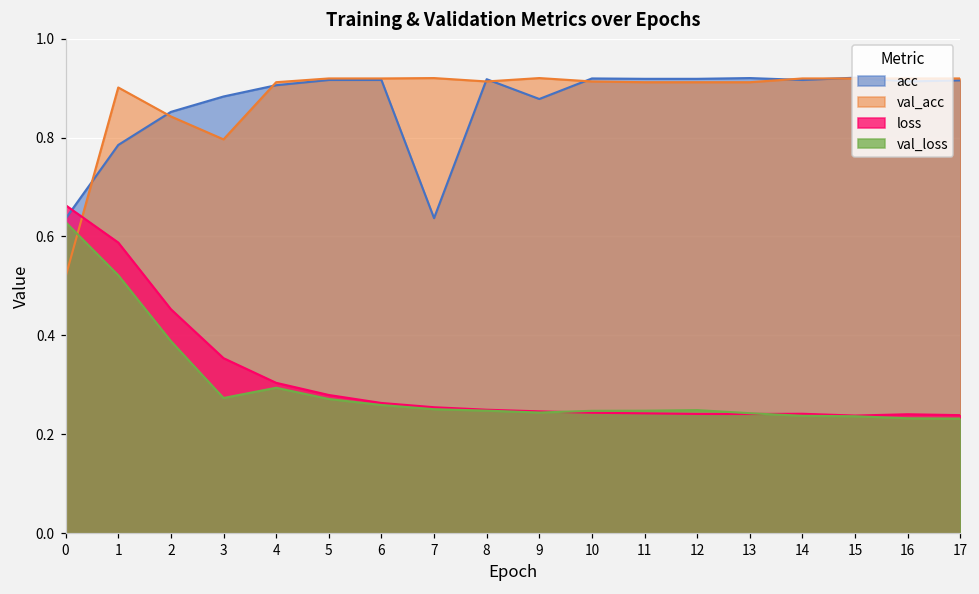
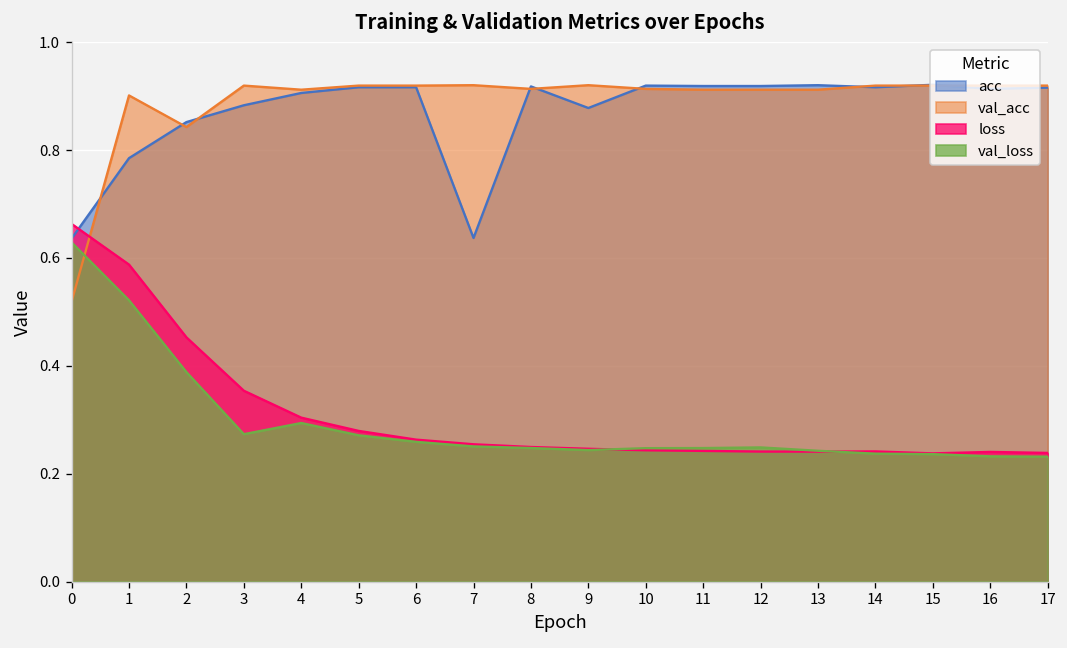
  {
    "acc": {
      "0": 0.64,
      "1": 0.78,
      "2": 0.85,
      "3": 0.88,
      "4": 0.91,
      "7": 0.64,
      "9": 0.88,
      "10": 0.92,
      "11": 0.92,
      "12": 0.92,
      "13": 0.92
    },
    "val_acc": {
      "0": 0.52,
      "1": 0.90,
      "2": 0.84,
-     "3": 0.80,
+     "3": 0.92,
      "4": 0.91,
      "7": 0.92,
      "9": 0.92,
      "10": 0.91,
      "11": 0.91,
      "12": 0.91,
      "13": 0.91
    },
    "loss": {
      "0": 0.66,
      "1": 0.59,
      "2": 0.45,
      "3": 0.35,
      "4": 0.30,
      "5": 0.28,
      "12": 0.24,
      "16": 0.24,
      "17": 0.24
    },
    "val_loss": {
      "0": 0.63,
      "1": 0.52,
      "2": 0.39,
      "3": 0.27,
      "4": 0.29,
      "5": 0.27,
      "12": 0.25,
      "16": 0.23,
      "17": 0.23
    }
  }
